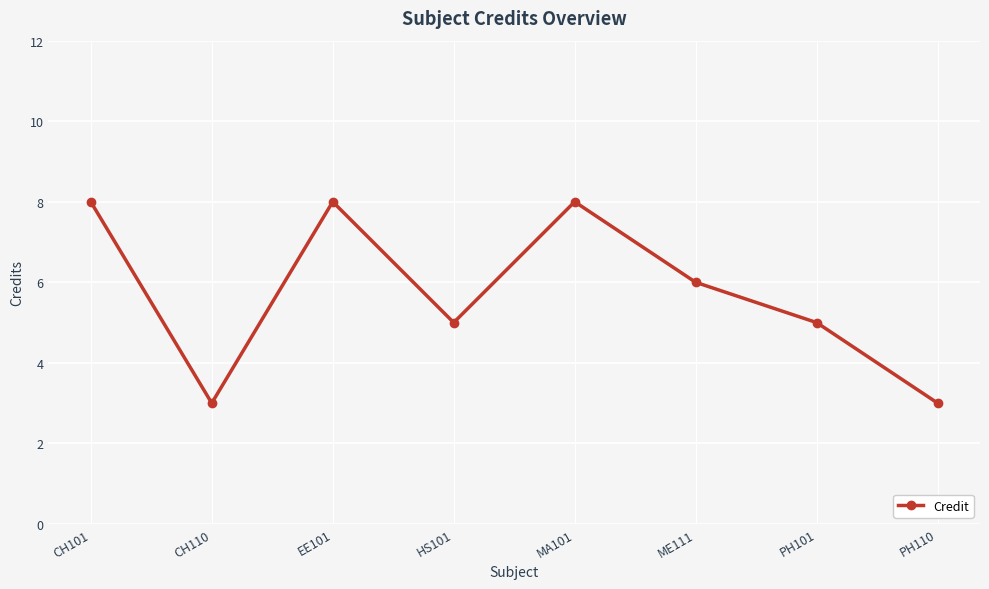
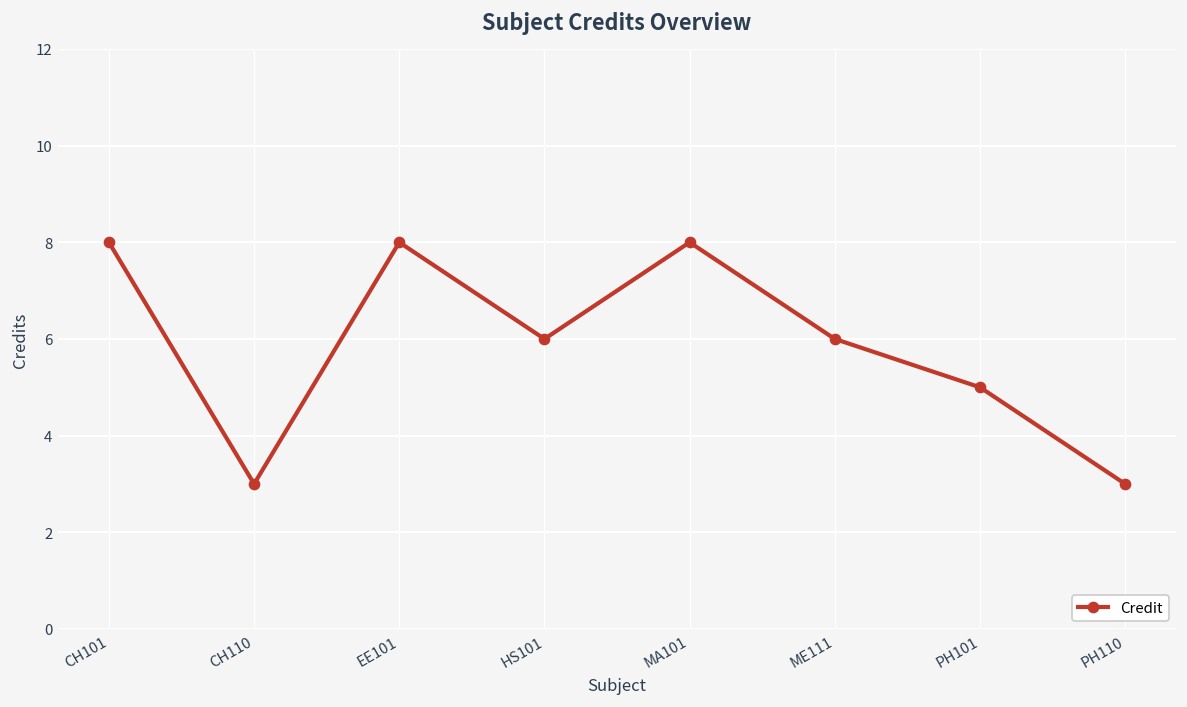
  {
    "CH101": 8,
    "CH110": 3,
    "EE101": 8,
-   "HS101": 5,
+   "HS101": 6,
    "MA101": 8,
    "ME111": 6,
    "PH101": 5,
    "PH110": 3
  }
